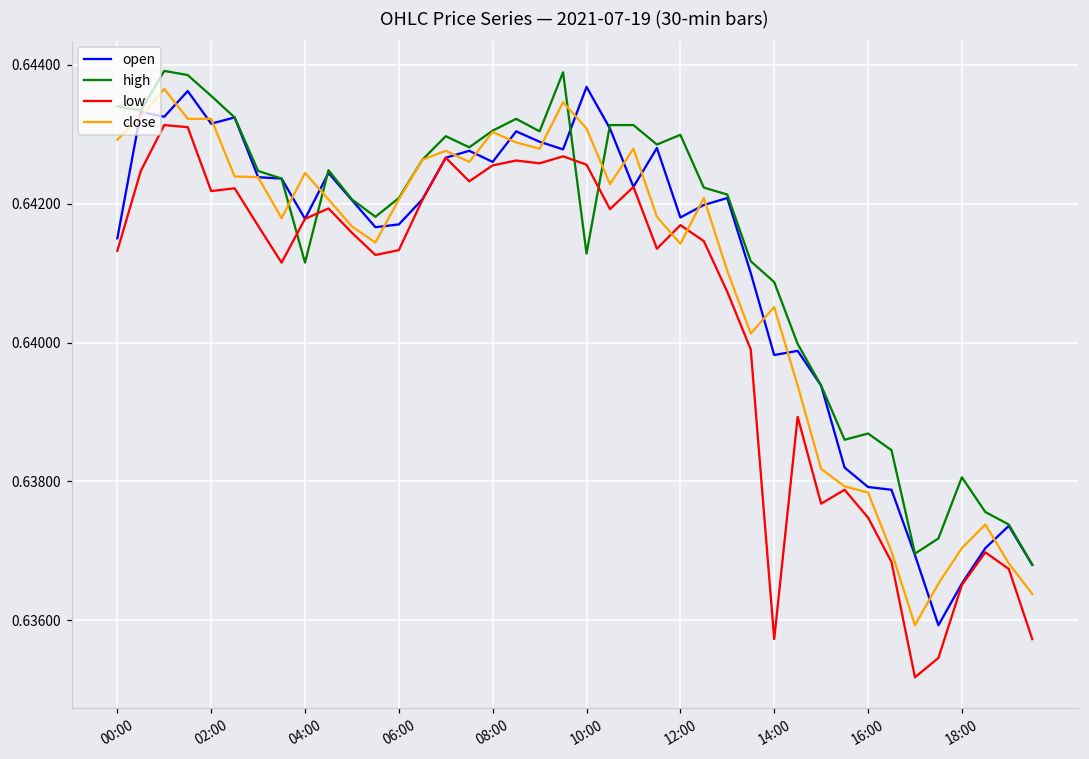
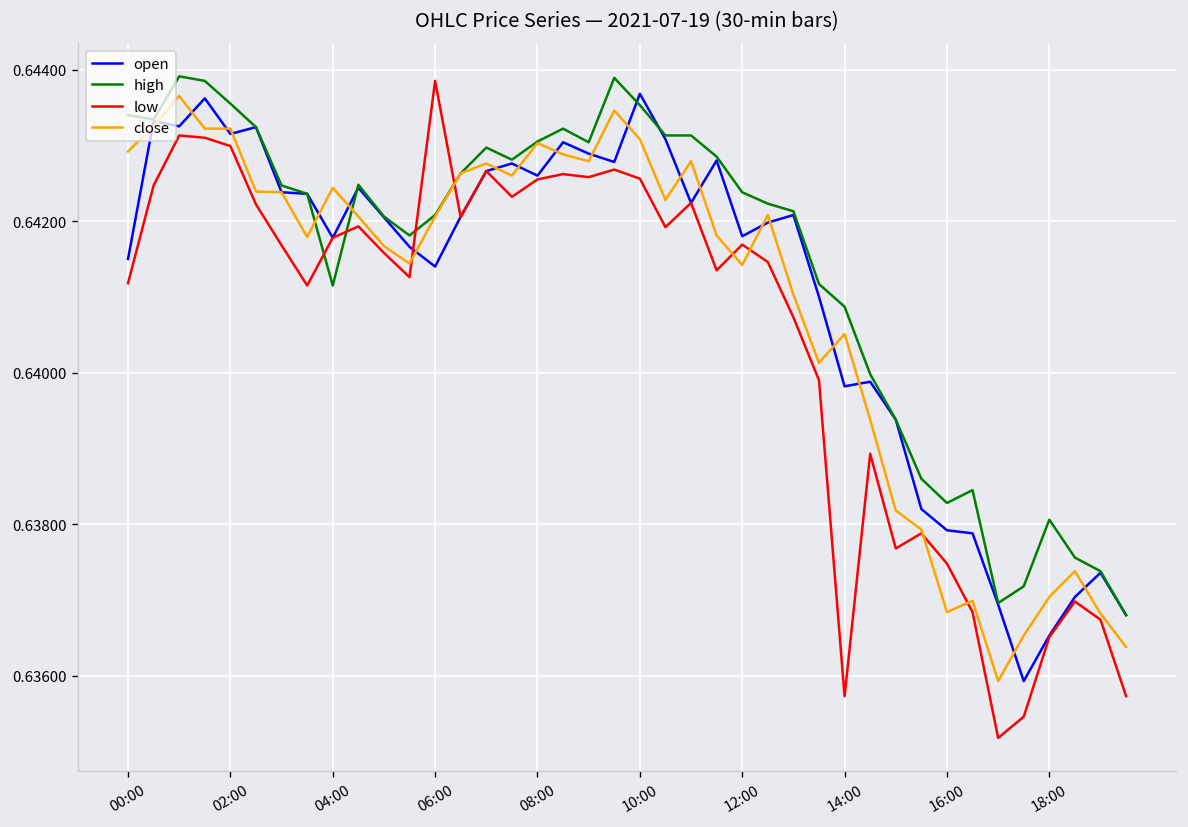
  {
    "open": {
      "00:00": 0.6415,
      "02:00": 0.6432,
-     "06:00": 0.6417,
+     "06:00": 0.6414,
      "08:00": 0.6426,
      "10:00": 0.6437,
      "12:00": 0.6418,
      "14:00": 0.6398,
      "16:00": 0.6379
    },
    "high": {
      "02:00": 0.6436,
      "04:00": 0.6412,
-     "10:00": 0.6413,
-     "12:00": 0.6430,
+     "10:00": 0.6435,
+     "12:00": 0.6424,
      "14:00": 0.6409,
-     "16:00": 0.6387,
+     "16:00": 0.6383,
      "18:00": 0.6381
    },
    "low": {
-     "00:00": 0.6413,
-     "02:00": 0.6422,
-     "06:00": 0.6413,
+     "00:00": 0.6412,
+     "02:00": 0.6430,
+     "06:00": 0.6439,
      "08:00": 0.6426,
      "10:00": 0.6426,
      "12:00": 0.6417,
      "14:00": 0.6357,
      "16:00": 0.6375
    },
    "close": {
      "00:00": 0.6429,
      "02:00": 0.6432,
      "04:00": 0.6424,
      "10:00": 0.6431,
      "12:00": 0.6414,
      "14:00": 0.6405,
-     "16:00": 0.6378,
+     "16:00": 0.6368,
      "18:00": 0.6370
    }
  }
